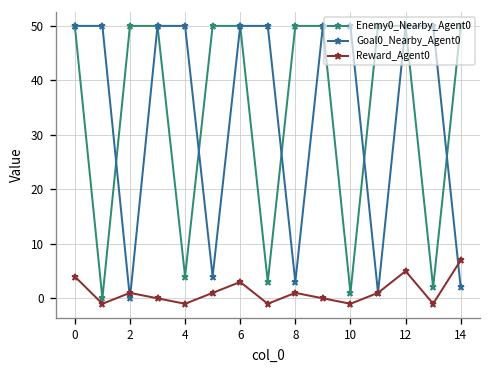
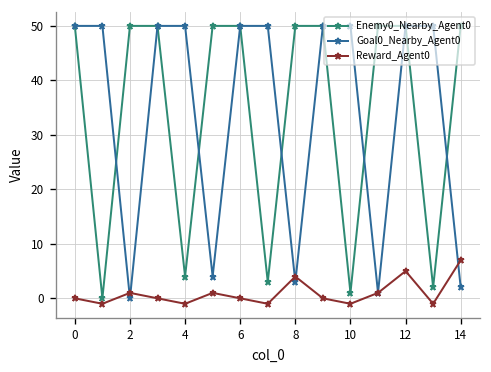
  {
    "Reward_Agent0": {
-     "0": 4,
+     "0": 0,
      "2": 1,
      "4": -1,
-     "6": 3,
-     "8": 1,
+     "6": 0,
+     "8": 4,
      "10": -1,
      "12": 5,
      "14": 7
    }
  }
